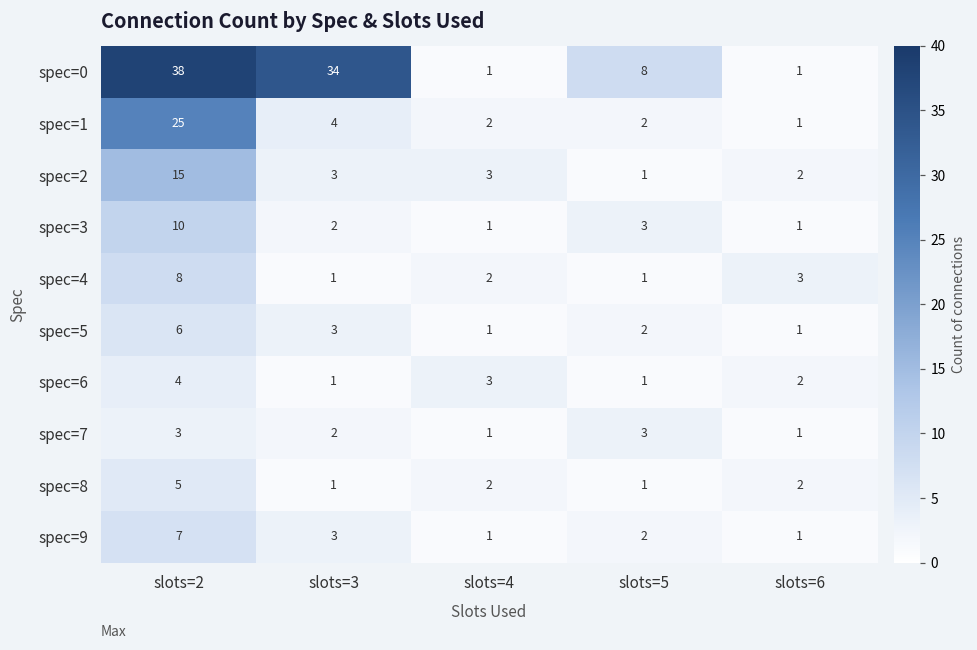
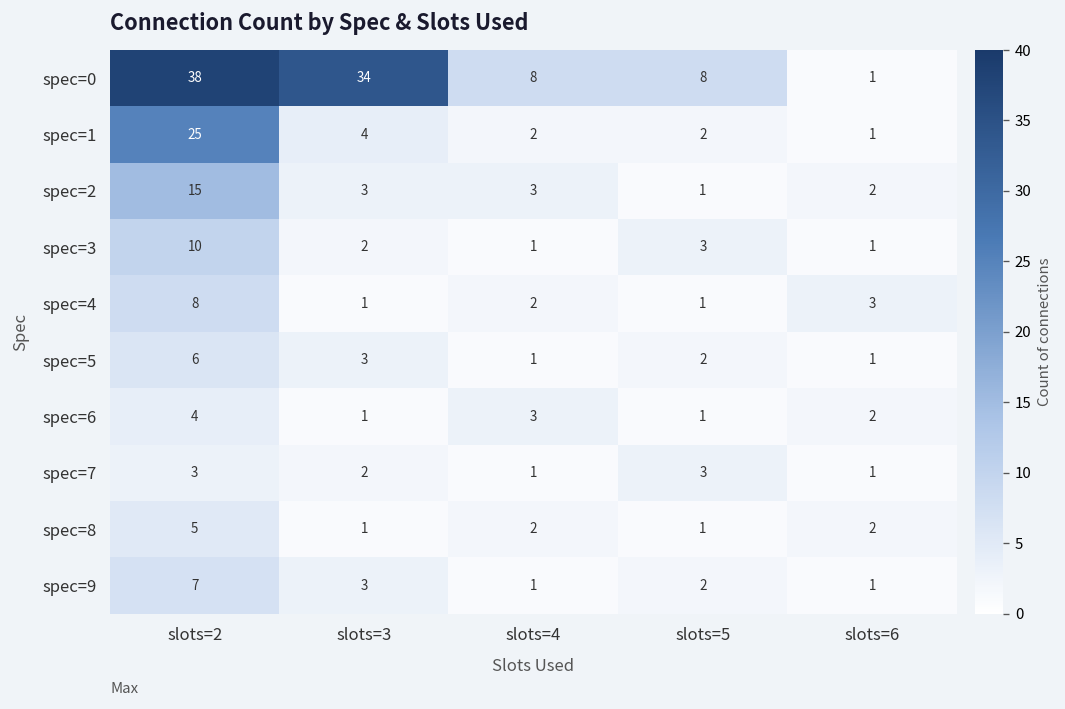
  {
    "spec=0": {
      "slots=2": 38,
      "slots=3": 34,
-     "slots=4": 1,
+     "slots=4": 8,
      "slots=5": 8,
      "slots=6": 1
    },
    "spec=1": {
      "slots=2": 25,
      "slots=3": 4,
      "slots=4": 2,
      "slots=5": 2,
      "slots=6": 1
    },
    "spec=2": {
      "slots=2": 15,
      "slots=3": 3,
      "slots=4": 3,
      "slots=5": 1,
      "slots=6": 2
    },
    "spec=3": {
      "slots=2": 10,
      "slots=3": 2,
      "slots=4": 1,
      "slots=5": 3,
      "slots=6": 1
    },
    "spec=4": {
      "slots=2": 8,
      "slots=3": 1,
      "slots=4": 2,
      "slots=5": 1,
      "slots=6": 3
    },
    "spec=5": {
      "slots=2": 6,
      "slots=3": 3,
      "slots=4": 1,
      "slots=5": 2,
      "slots=6": 1
    },
    "spec=6": {
      "slots=2": 4,
      "slots=3": 1,
      "slots=4": 3,
      "slots=5": 1,
      "slots=6": 2
    },
    "spec=7": {
      "slots=2": 3,
      "slots=3": 2,
      "slots=4": 1,
      "slots=5": 3,
      "slots=6": 1
    },
    "spec=8": {
      "slots=2": 5,
      "slots=3": 1,
      "slots=4": 2,
      "slots=5": 1,
      "slots=6": 2
    },
    "spec=9": {
      "slots=2": 7,
      "slots=3": 3,
      "slots=4": 1,
      "slots=5": 2,
      "slots=6": 1
    }
  }
